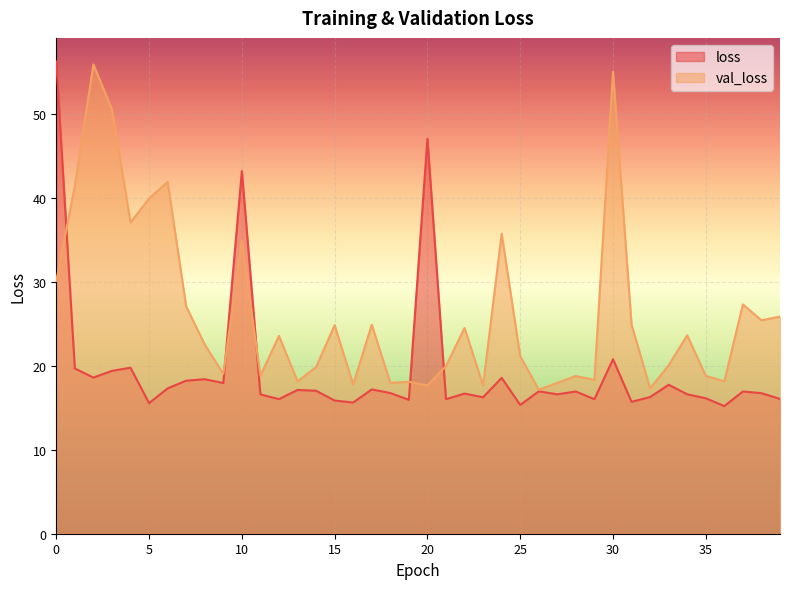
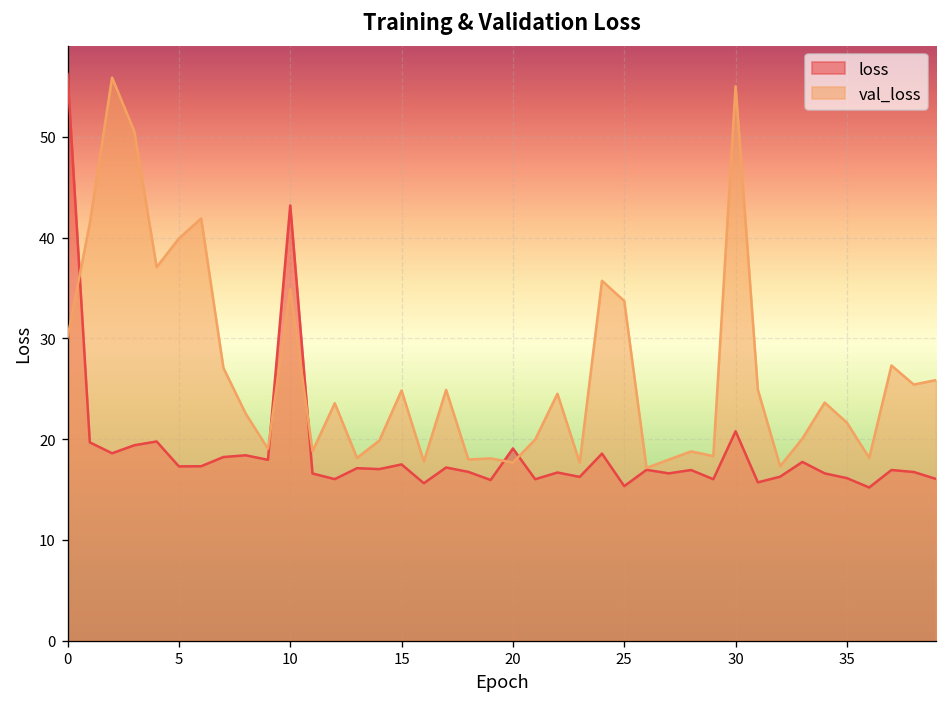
  {
    "loss": {
      "0": 56,
-     "5": 16,
+     "5": 17,
      "10": 43,
-     "15": 16,
-     "20": 47,
+     "15": 17,
+     "20": 19,
      "25": 15,
      "30": 21,
      "35": 16
    },
    "val_loss": {
      "0": 30,
      "5": 40,
      "10": 35,
      "15": 25,
      "20": 18,
-     "25": 21,
+     "25": 34,
      "30": 55,
-     "35": 19
+     "35": 22
    }
  }
